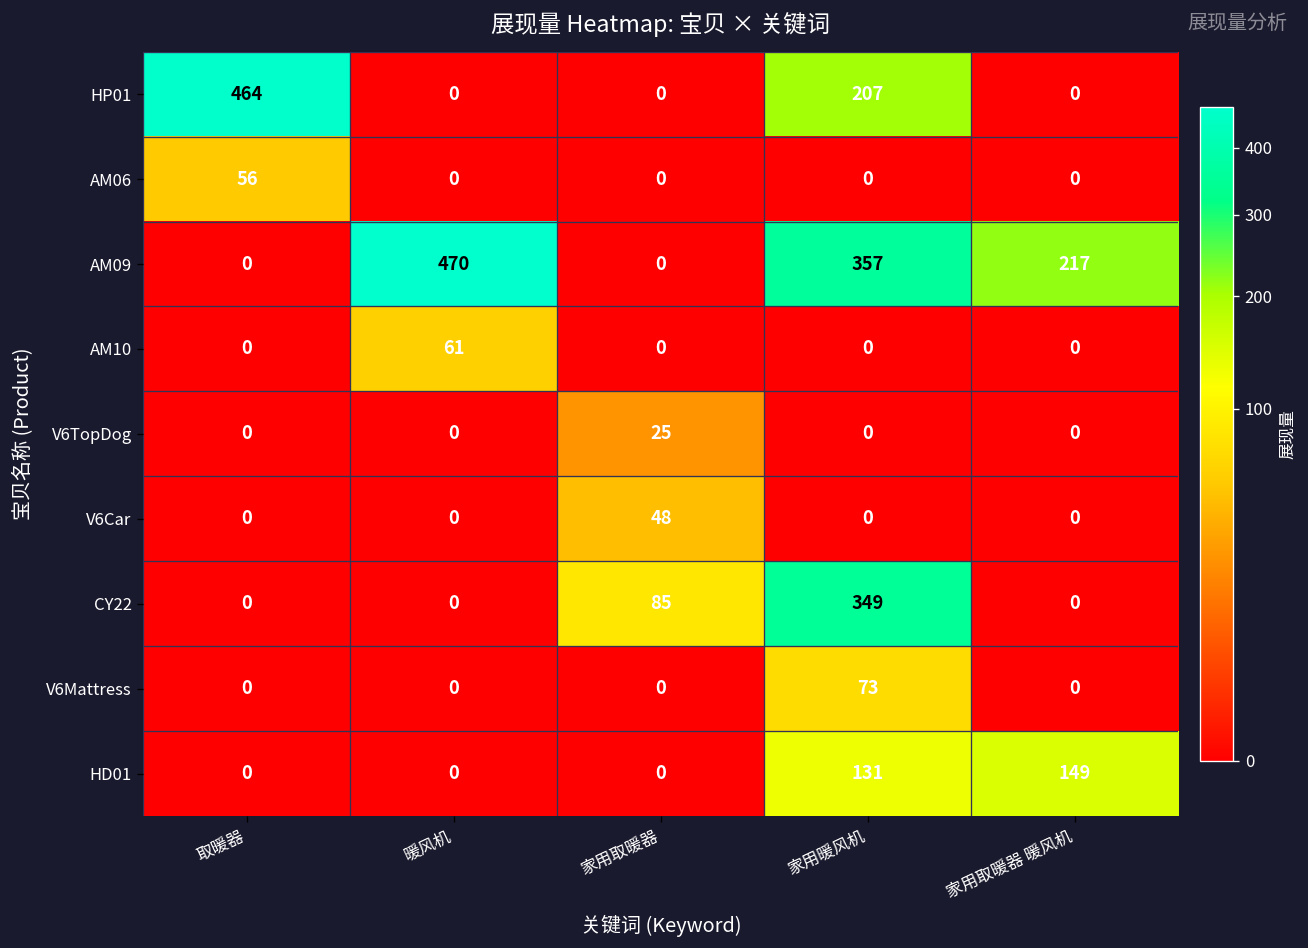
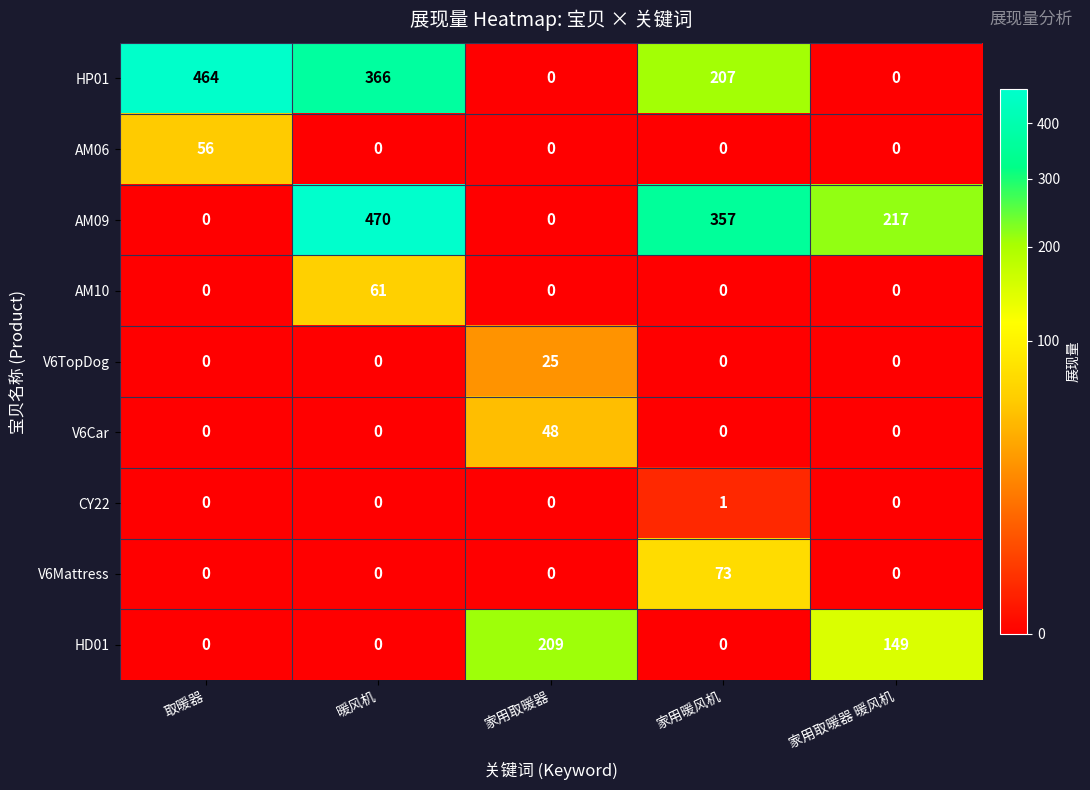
  {
    "HP01": {
      "取暖器": 464,
-     "暖风机": 0,
+     "暖风机": 366,
      "家用取暖器": 0,
      "家用暖风机": 207,
      "家用取暖器 暖风机": 0
    },
    "AM06": {
      "取暖器": 56,
      "暖风机": 0,
      "家用取暖器": 0,
      "家用暖风机": 0,
      "家用取暖器 暖风机": 0
    },
    "AM09": {
      "取暖器": 0,
      "暖风机": 470,
      "家用取暖器": 0,
      "家用暖风机": 357,
      "家用取暖器 暖风机": 217
    },
    "AM10": {
      "取暖器": 0,
      "暖风机": 61,
      "家用取暖器": 0,
      "家用暖风机": 0,
      "家用取暖器 暖风机": 0
    },
    "V6TopDog": {
      "取暖器": 0,
      "暖风机": 0,
      "家用取暖器": 25,
      "家用暖风机": 0,
      "家用取暖器 暖风机": 0
    },
    "V6Car": {
      "取暖器": 0,
      "暖风机": 0,
      "家用取暖器": 48,
      "家用暖风机": 0,
      "家用取暖器 暖风机": 0
    },
    "CY22": {
      "取暖器": 0,
      "暖风机": 0,
-     "家用取暖器": 85,
-     "家用暖风机": 349,
+     "家用取暖器": 0,
+     "家用暖风机": 1,
      "家用取暖器 暖风机": 0
    },
    "V6Mattress": {
      "取暖器": 0,
      "暖风机": 0,
      "家用取暖器": 0,
      "家用暖风机": 73,
      "家用取暖器 暖风机": 0
    },
    "HD01": {
      "取暖器": 0,
      "暖风机": 0,
-     "家用取暖器": 0,
-     "家用暖风机": 131,
+     "家用取暖器": 209,
+     "家用暖风机": 0,
      "家用取暖器 暖风机": 149
    }
  }
